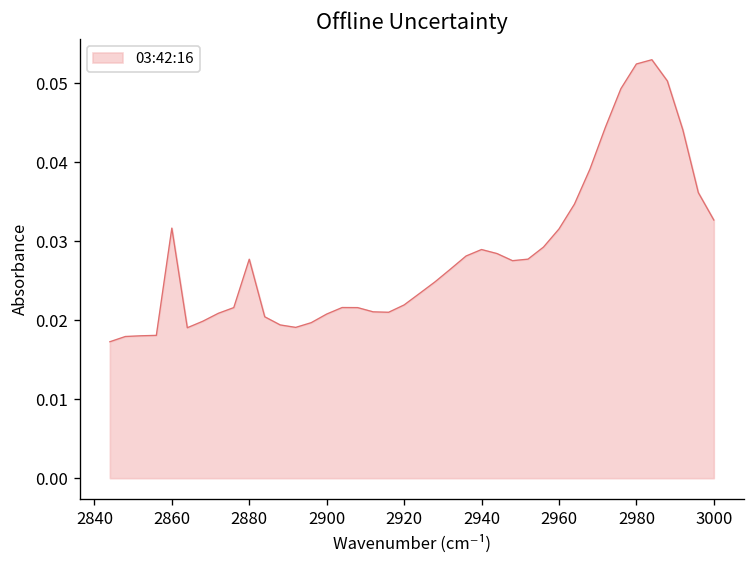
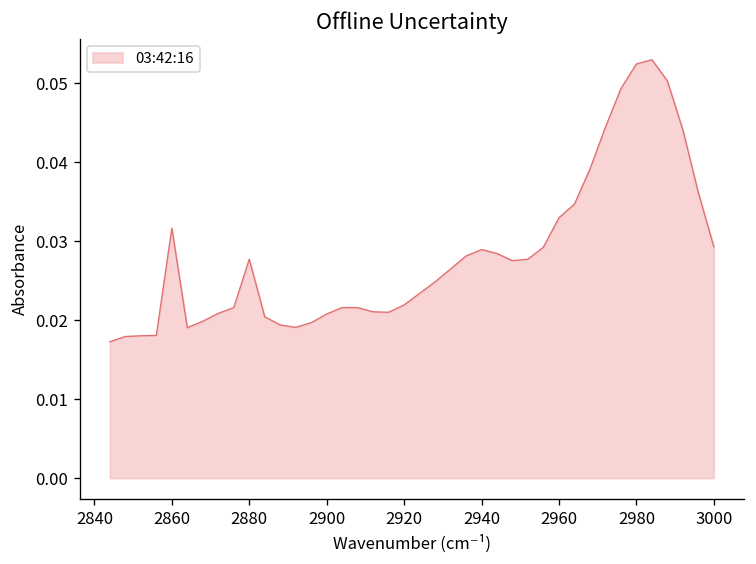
  {
    "2860": 0.032,
    "2880": 0.028,
    "2900": 0.021,
    "2920": 0.022,
    "2940": 0.029,
-   "2960": 0.032,
+   "2960": 0.033,
    "2980": 0.052,
-   "3000": 0.033
+   "3000": 0.029
  }
